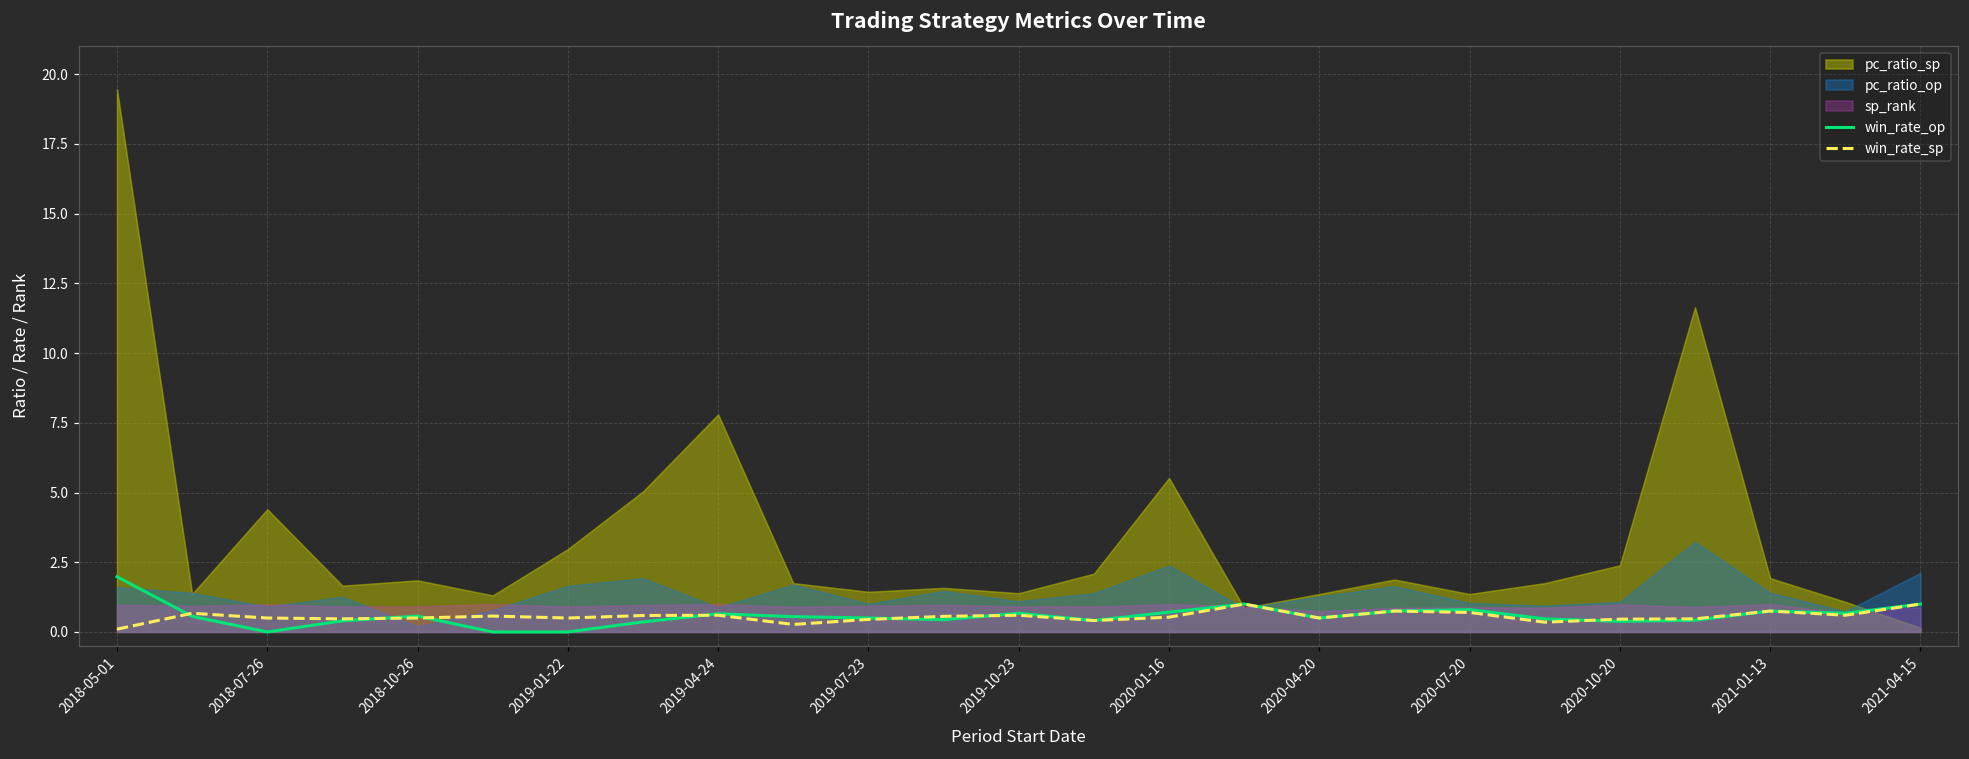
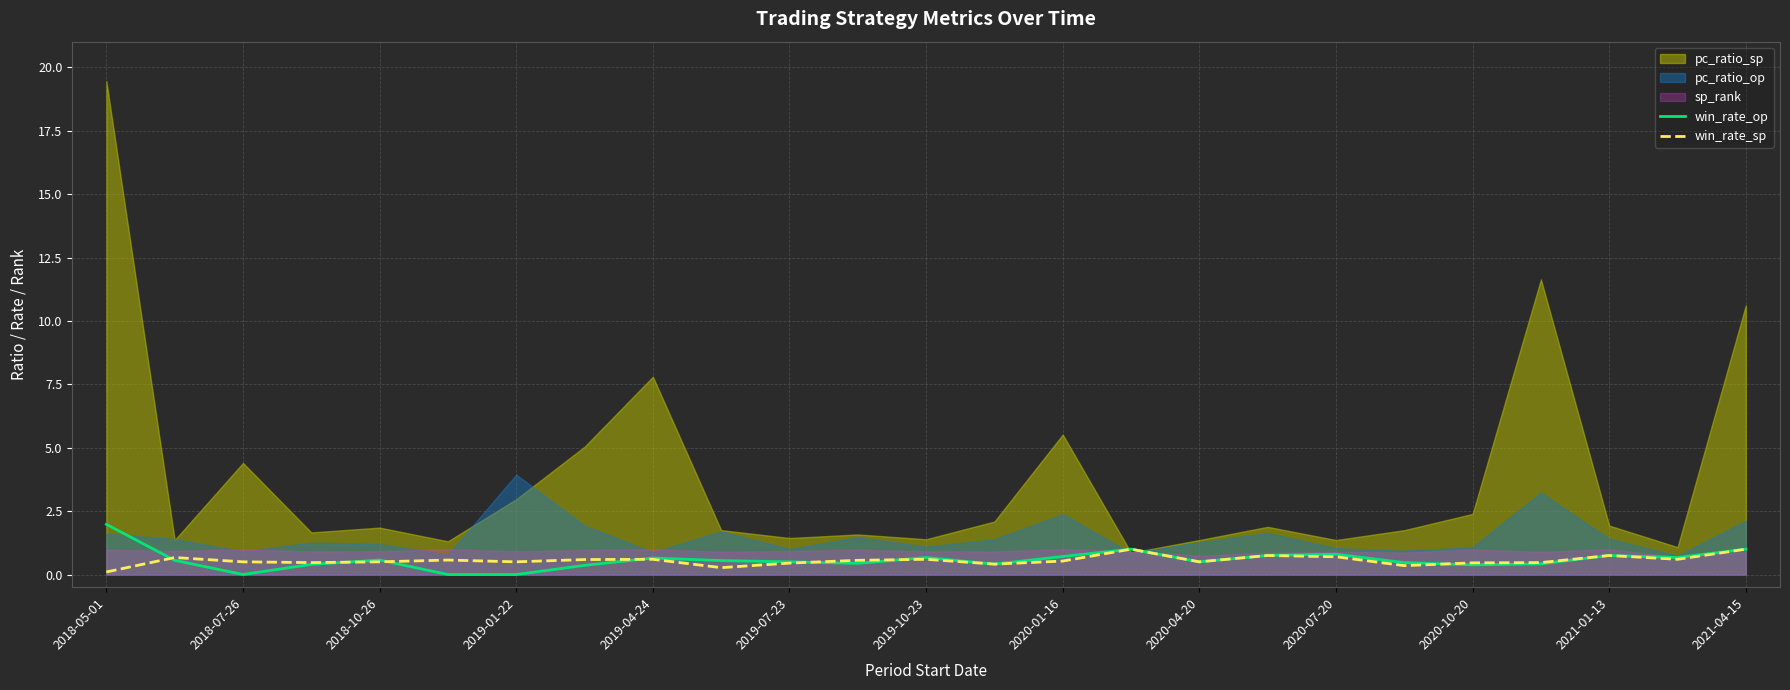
  {
    "win_rate_op": {
      "2018-05-01": 2.0,
      "2018-07-26": 0.0,
      "2019-01-22": 0.0,
      "2020-01-16": 0.7
    },
    "pc_ratio_sp": {
      "2018-05-01": 19.5,
      "2018-07-26": 4.4,
      "2018-10-26": 1.9,
      "2019-01-22": 3.0,
      "2019-04-24": 7.8,
      "2019-07-23": 1.4,
      "2019-10-23": 1.4,
      "2020-01-16": 5.5,
      "2020-07-20": 1.4,
      "2020-10-20": 2.4,
      "2021-01-13": 1.9,
-     "2021-04-15": 0.2
+     "2021-04-15": 10.6
    },
    "win_rate_sp": {
      "2018-05-01": 0.1,
      "2018-07-26": 0.5,
      "2019-01-22": 0.5,
      "2020-01-16": 0.5,
      "2020-07-20": 0.7
    },
    "pc_ratio_op": {
      "2018-05-01": 1.6,
-     "2018-10-26": 0.2,
-     "2019-01-22": 1.7,
+     "2018-10-26": 1.2,
+     "2019-01-22": 3.9,
      "2019-04-24": 0.9,
      "2019-10-23": 1.1,
      "2020-01-16": 2.4,
      "2020-07-20": 1.0,
      "2021-01-13": 1.4,
      "2021-04-15": 2.1
    },
    "sp_rank": {
      "2018-05-01": 1.0,
      "2018-10-26": 0.9,
      "2019-01-22": 0.9,
      "2019-04-24": 1.0,
      "2019-10-23": 0.9,
      "2020-01-16": 1.0,
      "2020-04-20": 0.7,
      "2021-01-13": 1.0,
      "2021-04-15": 0.9
    }
  }
